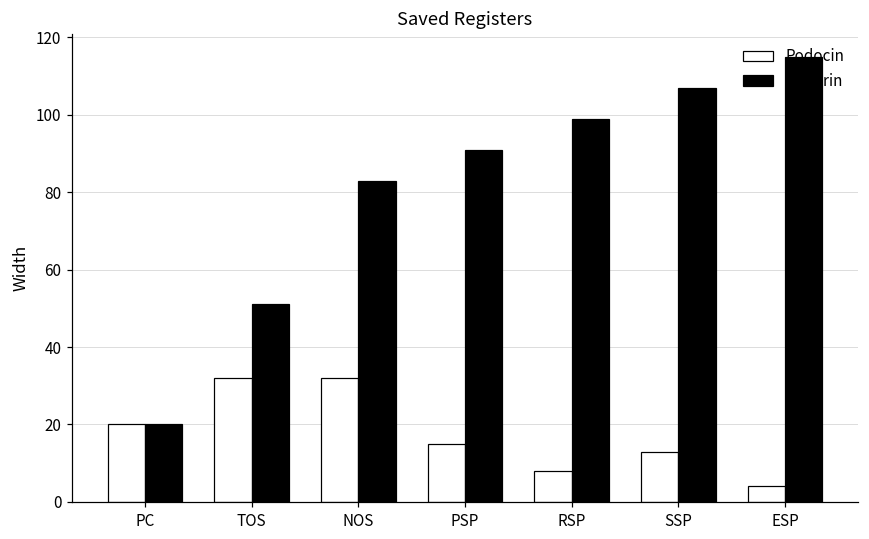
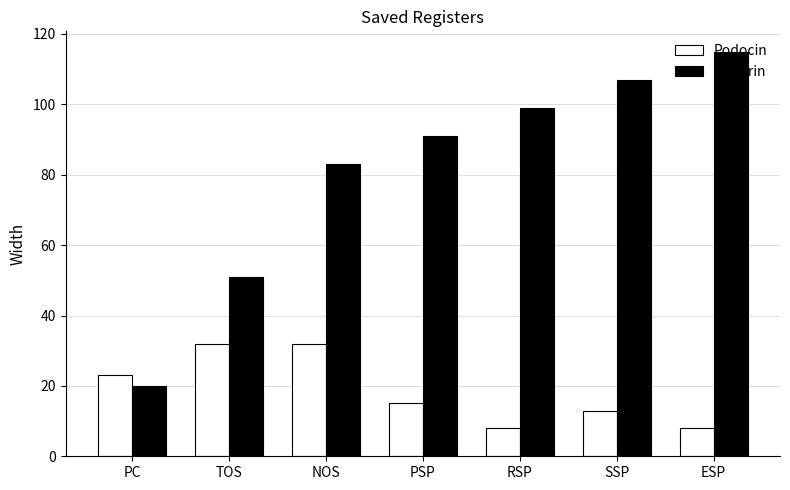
  {
    "Podocin": {
-     "PC": 20,
+     "PC": 23,
      "TOS": 32,
      "NOS": 32,
      "PSP": 15,
      "RSP": 8,
      "SSP": 13,
-     "ESP": 4
+     "ESP": 8
    }
  }
